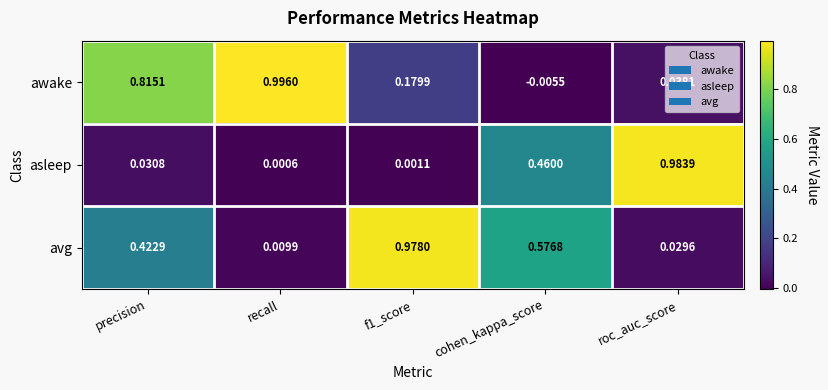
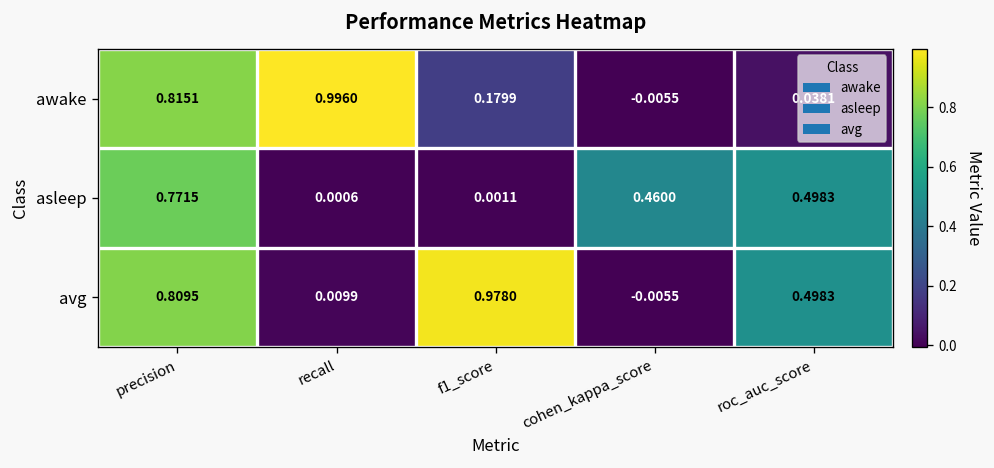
  {
    "awake": {
      "precision": 0.8151,
      "recall": 0.9960,
      "f1_score": 0.1799,
      "cohen_kappa_score": -0.0055
    },
    "asleep": {
-     "precision": 0.0308,
+     "precision": 0.7715,
      "recall": 0.0006,
      "f1_score": 0.0011,
      "cohen_kappa_score": 0.4600,
-     "roc_auc_score": 0.9839
+     "roc_auc_score": 0.4983
    },
    "avg": {
-     "precision": 0.4229,
+     "precision": 0.8095,
      "recall": 0.0099,
      "f1_score": 0.9780,
-     "cohen_kappa_score": 0.5768,
-     "roc_auc_score": 0.0296
+     "cohen_kappa_score": -0.0055,
+     "roc_auc_score": 0.4983
    }
  }
